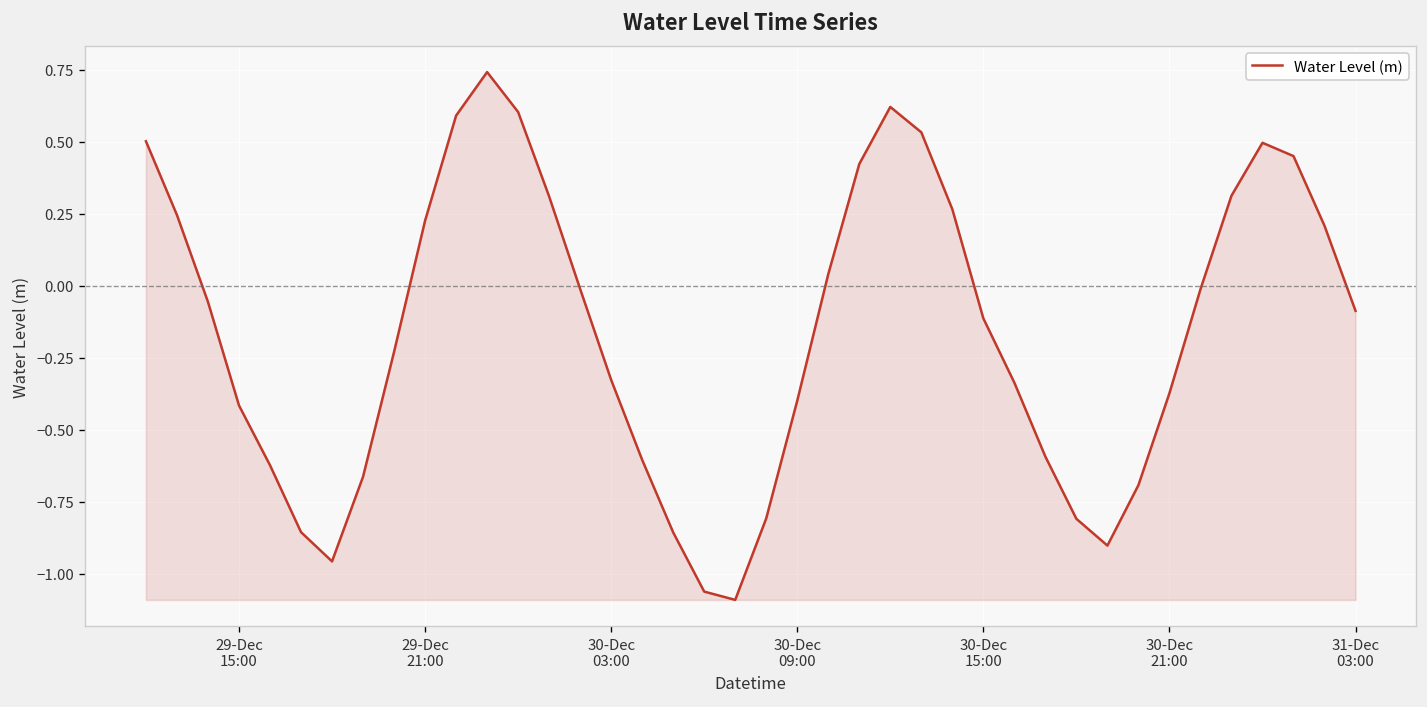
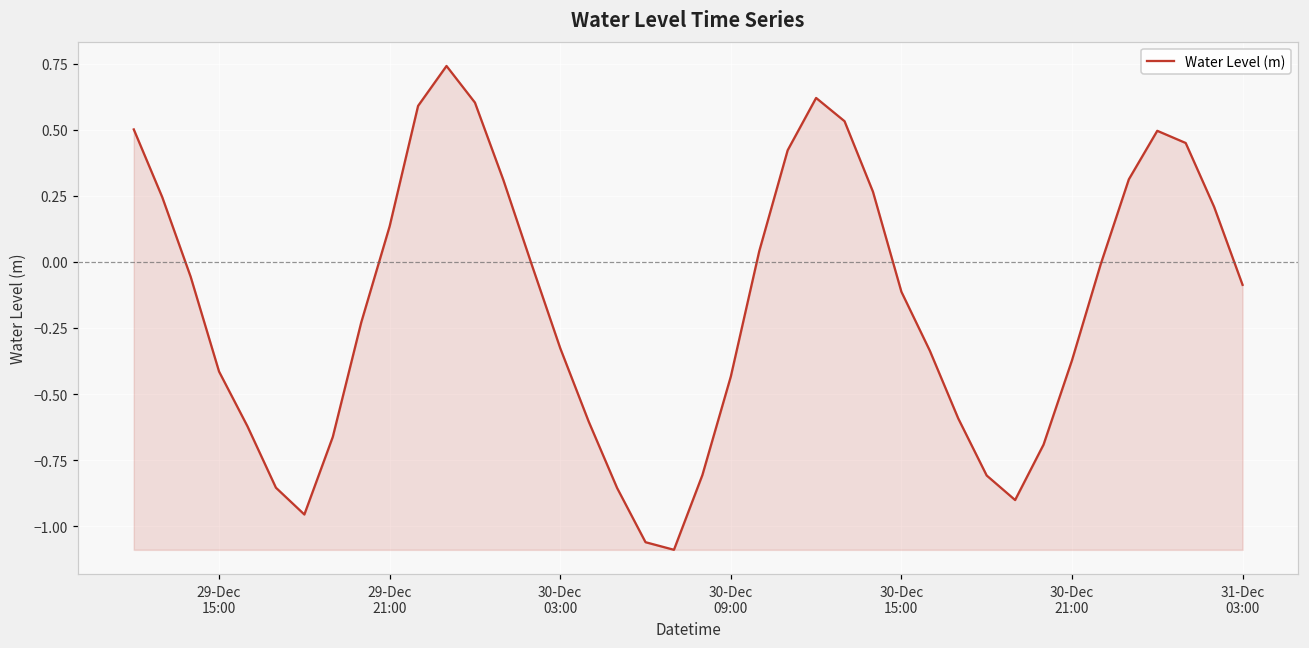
  {
    "29-Dec 15:00": -0.42,
-   "29-Dec 21:00": 0.23,
+   "29-Dec 21:00": 0.14,
    "30-Dec 03:00": -0.33,
-   "30-Dec 09:00": -0.40,
+   "30-Dec 09:00": -0.43,
    "30-Dec 15:00": -0.11,
    "30-Dec 21:00": -0.37,
    "31-Dec 03:00": -0.09
  }
